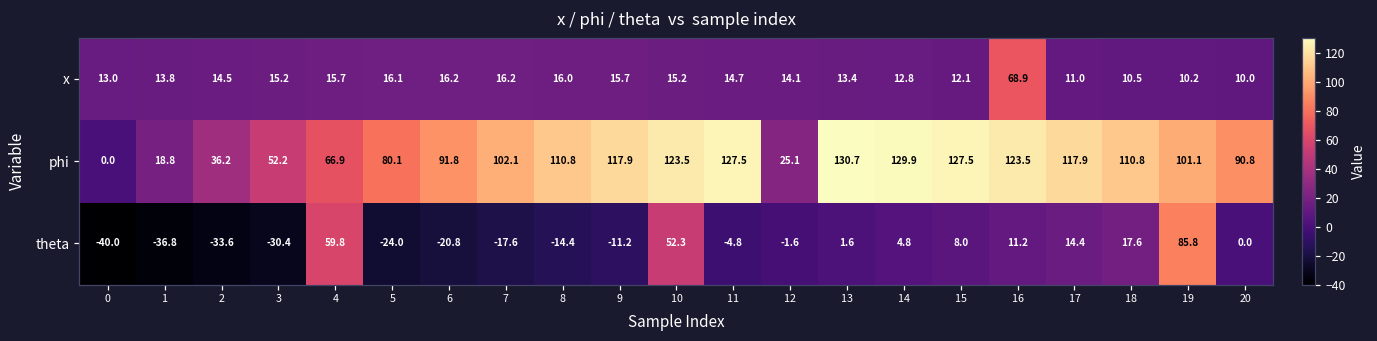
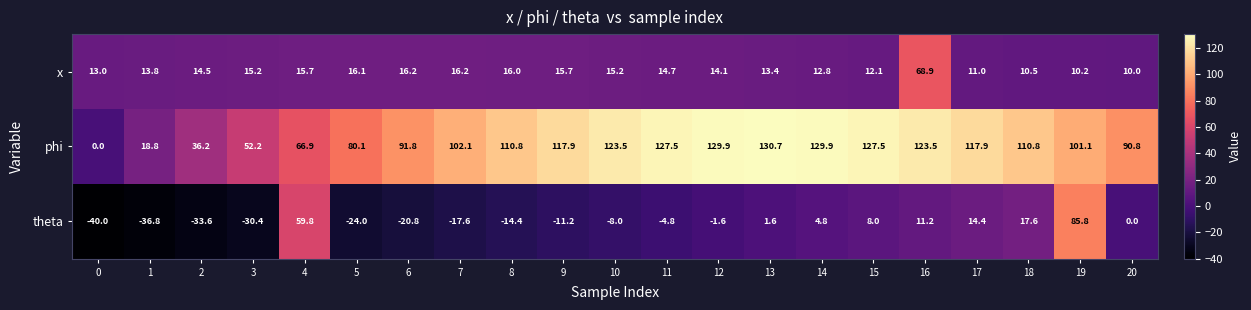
  {
    "x": {
      "0": 13.0,
      "1": 13.8,
      "2": 14.5,
      "3": 15.2,
      "4": 15.7,
      "5": 16.1,
      "6": 16.2,
      "7": 16.2,
      "8": 16.0,
      "9": 15.7,
      "10": 15.2,
      "11": 14.7,
      "12": 14.1,
      "13": 13.4,
      "14": 12.8,
      "15": 12.1,
      "16": 68.9,
      "17": 11.0,
      "18": 10.5,
      "19": 10.2,
      "20": 10.0
    },
    "phi": {
      "0": 0.0,
      "1": 18.8,
      "2": 36.2,
      "3": 52.2,
      "4": 66.9,
      "5": 80.1,
      "6": 91.8,
      "7": 102.1,
      "8": 110.8,
      "9": 117.9,
      "10": 123.5,
      "11": 127.5,
-     "12": 25.1,
+     "12": 129.9,
      "13": 130.7,
      "14": 129.9,
      "15": 127.5,
      "16": 123.5,
      "17": 117.9,
      "18": 110.8,
      "19": 101.1,
      "20": 90.8
    },
    "theta": {
      "0": -40.0,
      "1": -36.8,
      "2": -33.6,
      "3": -30.4,
      "4": 59.8,
      "5": -24.0,
      "6": -20.8,
      "7": -17.6,
      "8": -14.4,
      "9": -11.2,
-     "10": 52.3,
+     "10": -8.0,
      "11": -4.8,
      "12": -1.6,
      "13": 1.6,
      "14": 4.8,
      "15": 8.0,
      "16": 11.2,
      "17": 14.4,
      "18": 17.6,
      "19": 85.8,
      "20": 0.0
    }
  }
